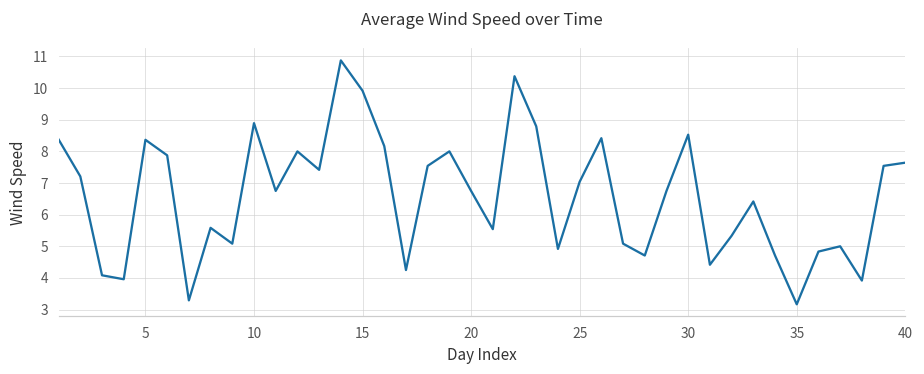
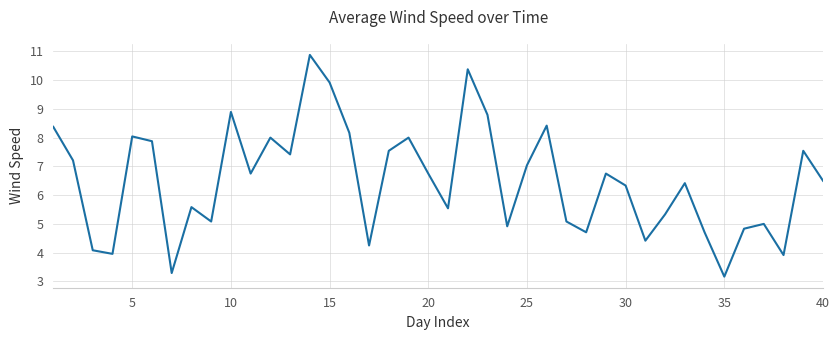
  {
-   "5": 8.4,
+   "5": 8.0,
    "10": 8.9,
    "15": 9.9,
    "20": 6.8,
    "25": 7.0,
-   "30": 8.5,
+   "30": 6.3,
    "35": 3.2,
-   "40": 7.6
+   "40": 6.5
  }
